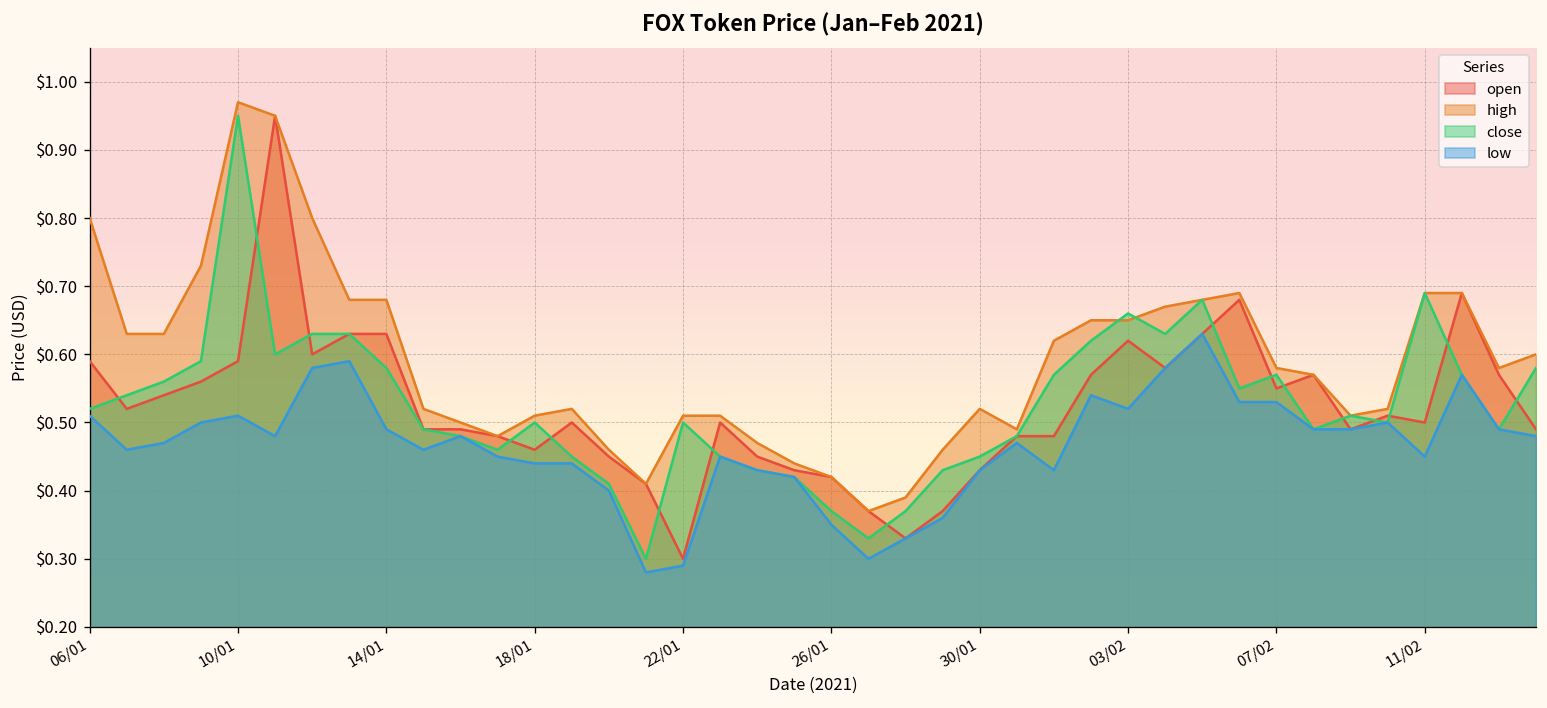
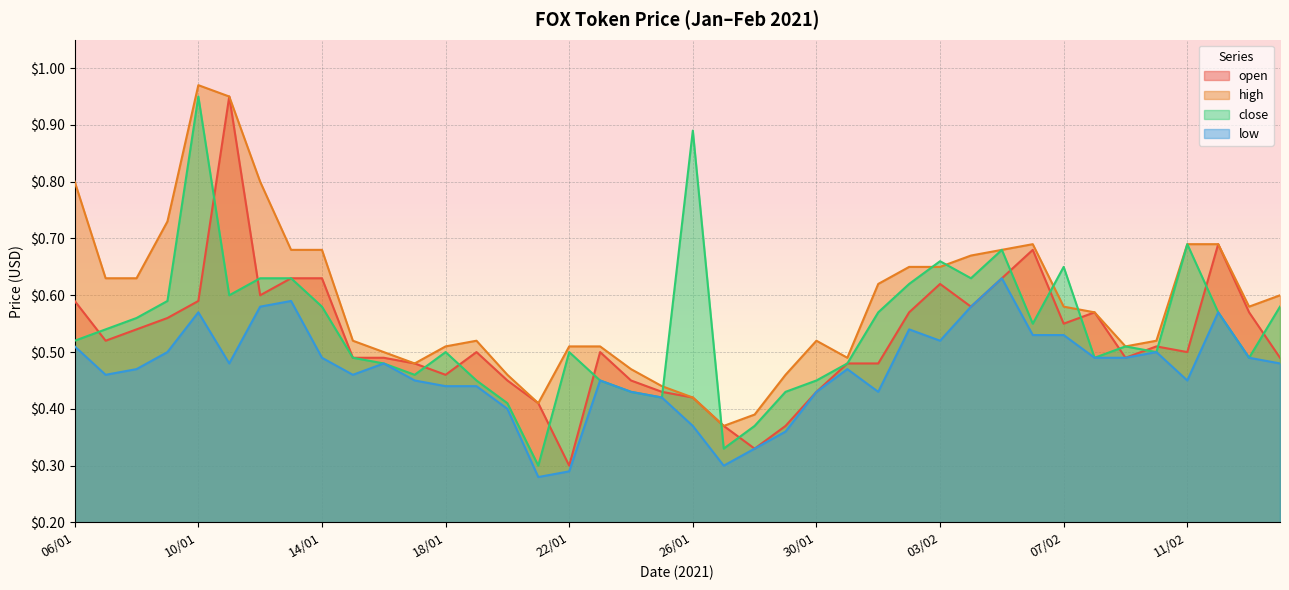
  {
    "close": {
      "06/01": "$0.52",
      "10/01": "$0.95",
      "14/01": "$0.58",
      "18/01": "$0.50",
      "22/01": "$0.50",
-     "26/01": "$0.37",
+     "26/01": "$0.89",
      "30/01": "$0.45",
      "03/02": "$0.66",
-     "07/02": "$0.57"
+     "07/02": "$0.65"
    },
    "low": {
      "06/01": "$0.51",
-     "10/01": "$0.51",
+     "10/01": "$0.57",
      "14/01": "$0.49",
      "18/01": "$0.44",
      "22/01": "$0.29",
-     "26/01": "$0.35",
+     "26/01": "$0.37",
      "03/02": "$0.52",
      "07/02": "$0.53",
      "11/02": "$0.45"
    }
  }
